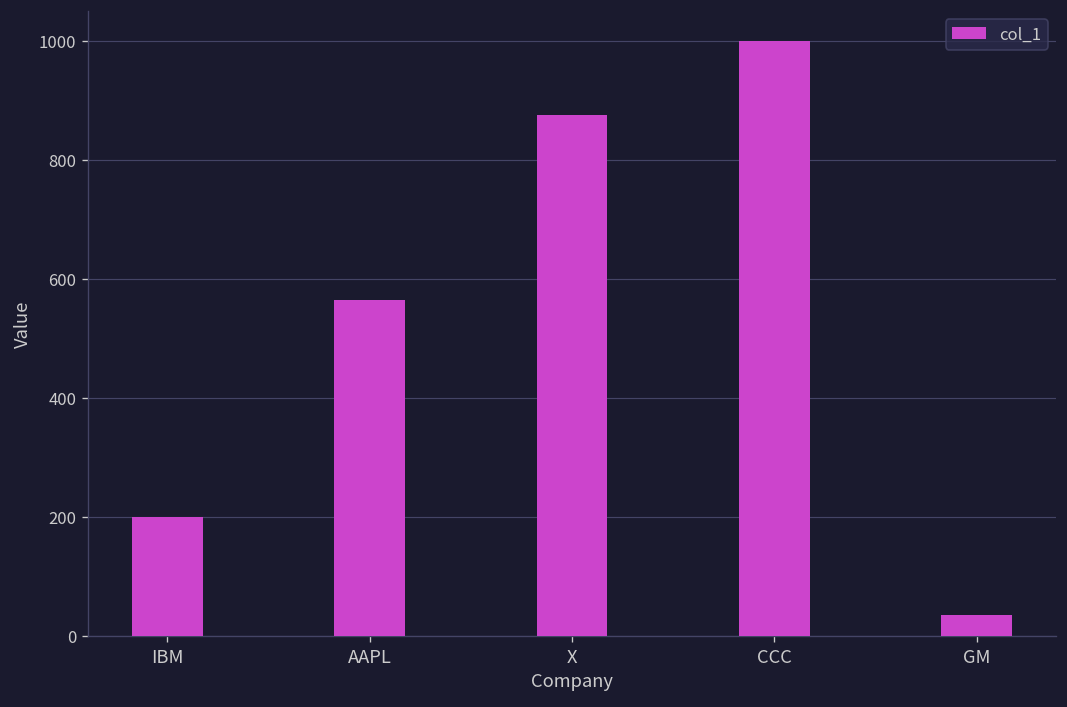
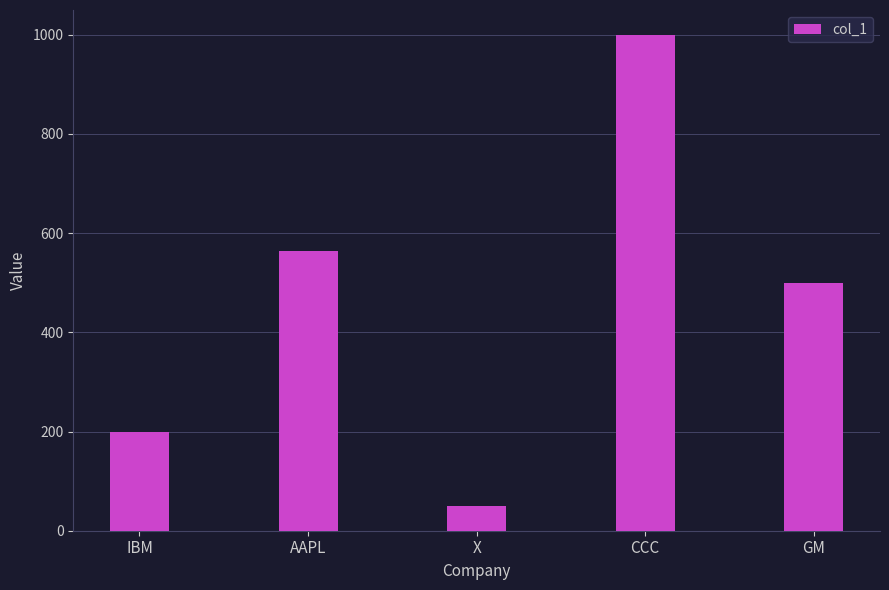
  {
    "IBM": 200,
    "AAPL": 570,
-   "X": 880,
+   "X": 50,
    "CCC": 1000,
-   "GM": 40
+   "GM": 500
  }
